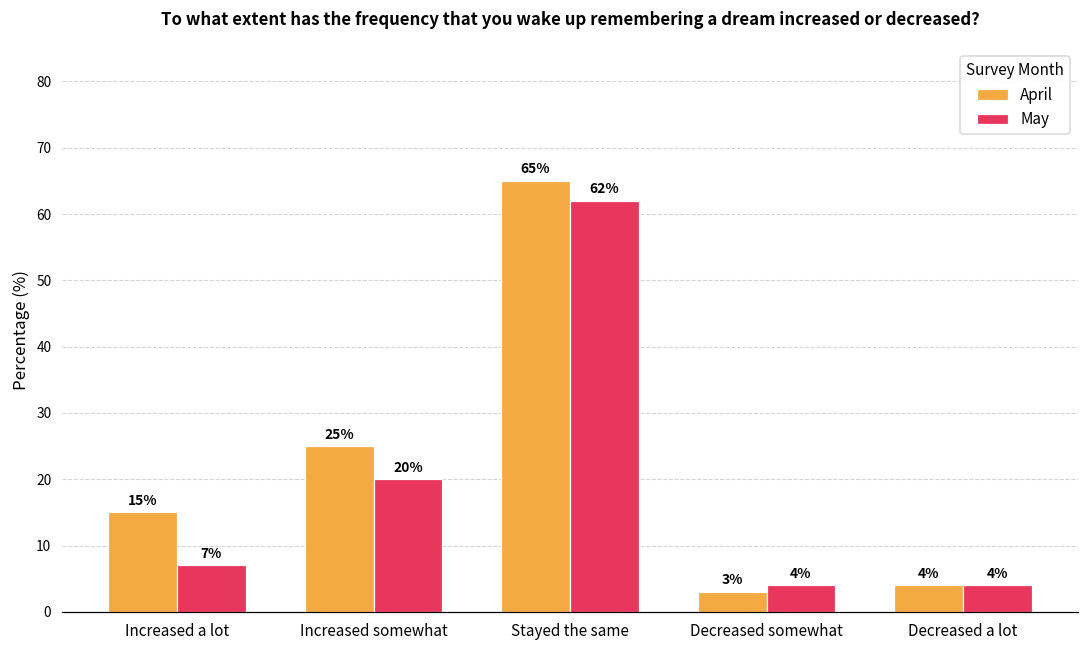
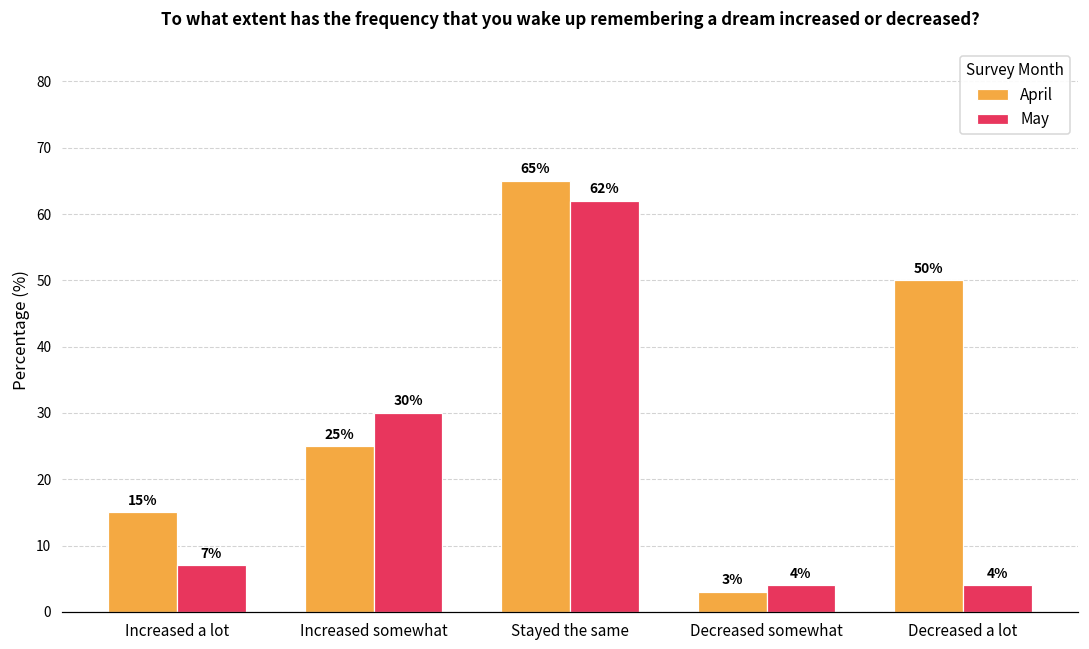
  {
    "April": {
      "Increased a lot": "15%",
      "Increased somewhat": "25%",
      "Stayed the same": "65%",
      "Decreased somewhat": "3%",
-     "Decreased a lot": "4%"
+     "Decreased a lot": "50%"
    },
    "May": {
      "Increased a lot": "7%",
-     "Increased somewhat": "20%",
+     "Increased somewhat": "30%",
      "Stayed the same": "62%",
      "Decreased somewhat": "4%",
      "Decreased a lot": "4%"
    }
  }
